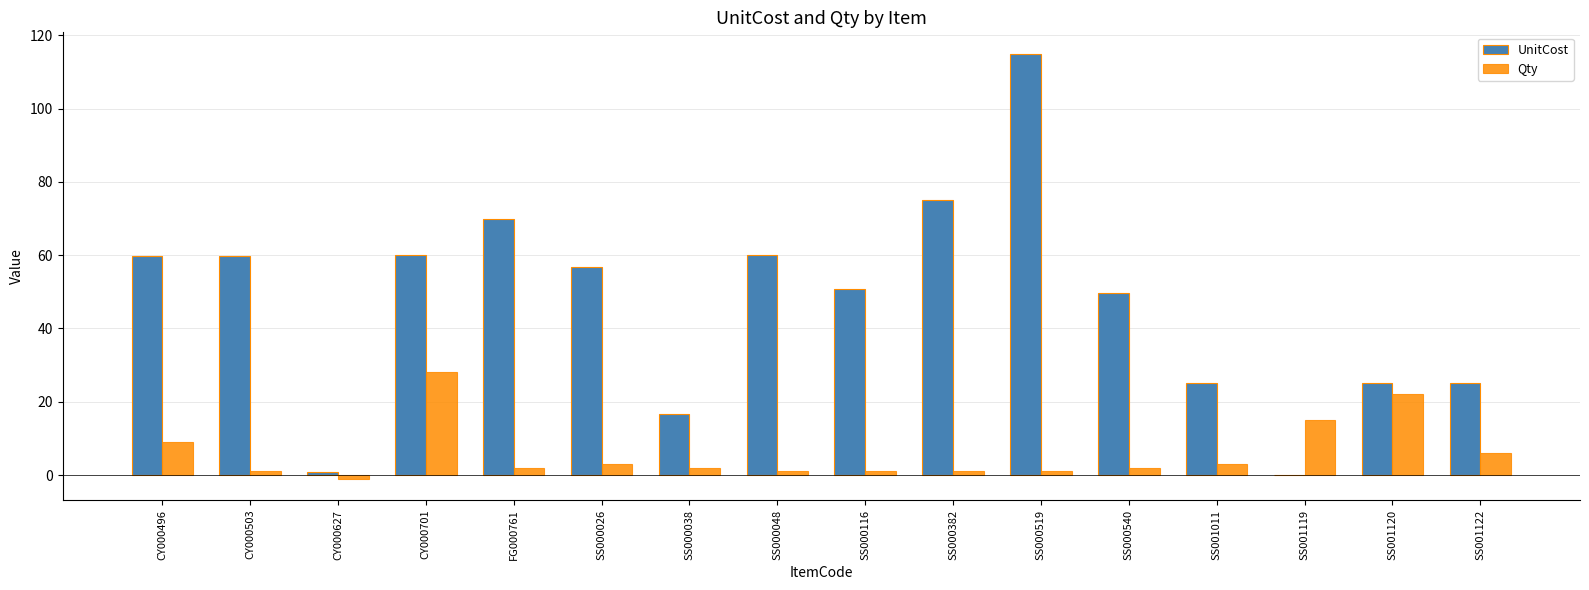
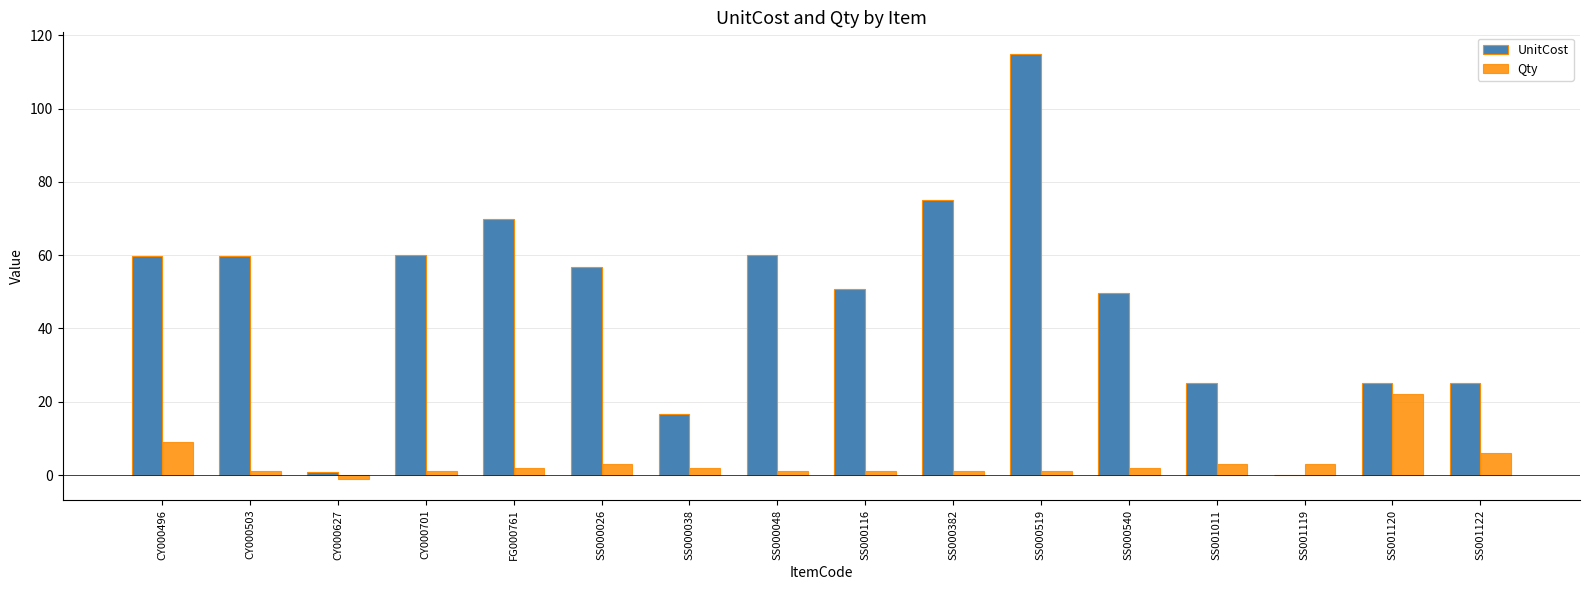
  {
    "UnitCost": {
      "CY000496": 60,
      "CY000503": 60,
      "CY000627": 1,
      "CY000701": 60,
      "FG000761": 70,
      "SS000026": 57,
      "SS000038": 17,
      "SS000048": 60,
      "SS000116": 51,
      "SS000382": 75,
      "SS000519": 115,
      "SS000540": 50,
      "SS001011": 25,
      "SS001119": 0,
      "SS001120": 25,
      "SS001122": 25
    },
    "Qty": {
      "CY000496": 9,
      "CY000503": 1,
      "CY000627": -1,
-     "CY000701": 28,
+     "CY000701": 1,
      "FG000761": 2,
      "SS000026": 3,
      "SS000038": 2,
      "SS000048": 1,
      "SS000116": 1,
      "SS000382": 1,
      "SS000519": 1,
      "SS000540": 2,
      "SS001011": 3,
-     "SS001119": 15,
+     "SS001119": 3,
      "SS001120": 22,
      "SS001122": 6
    }
  }
